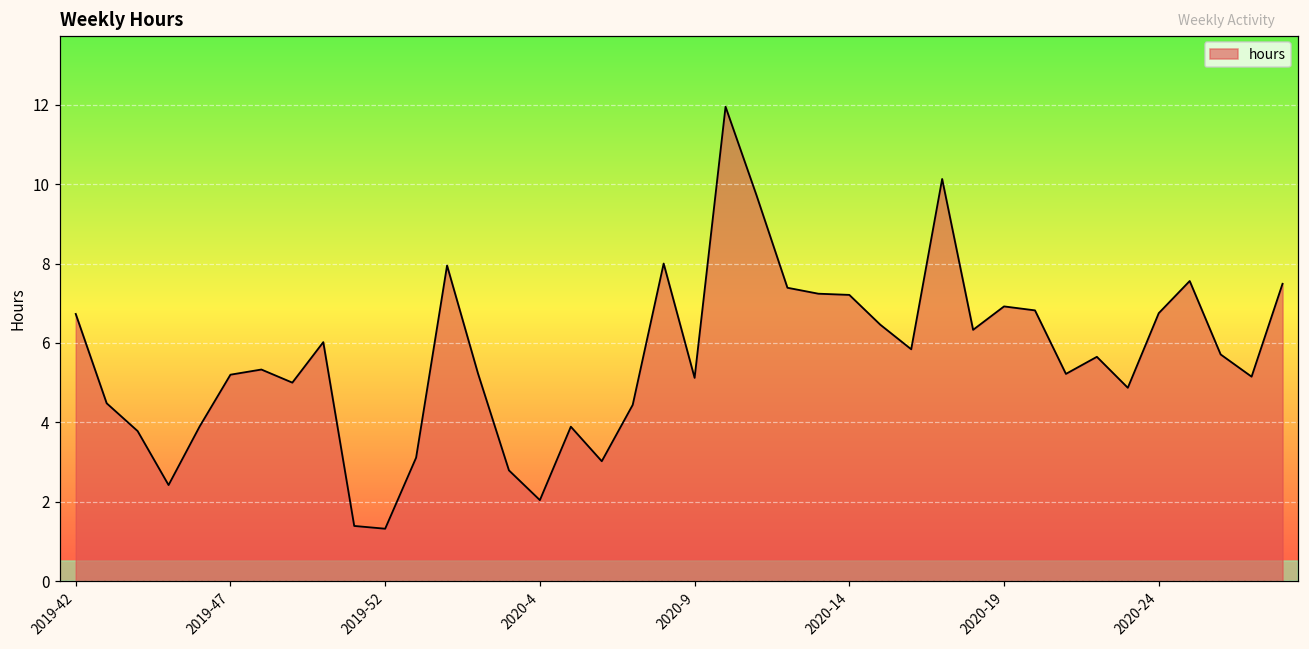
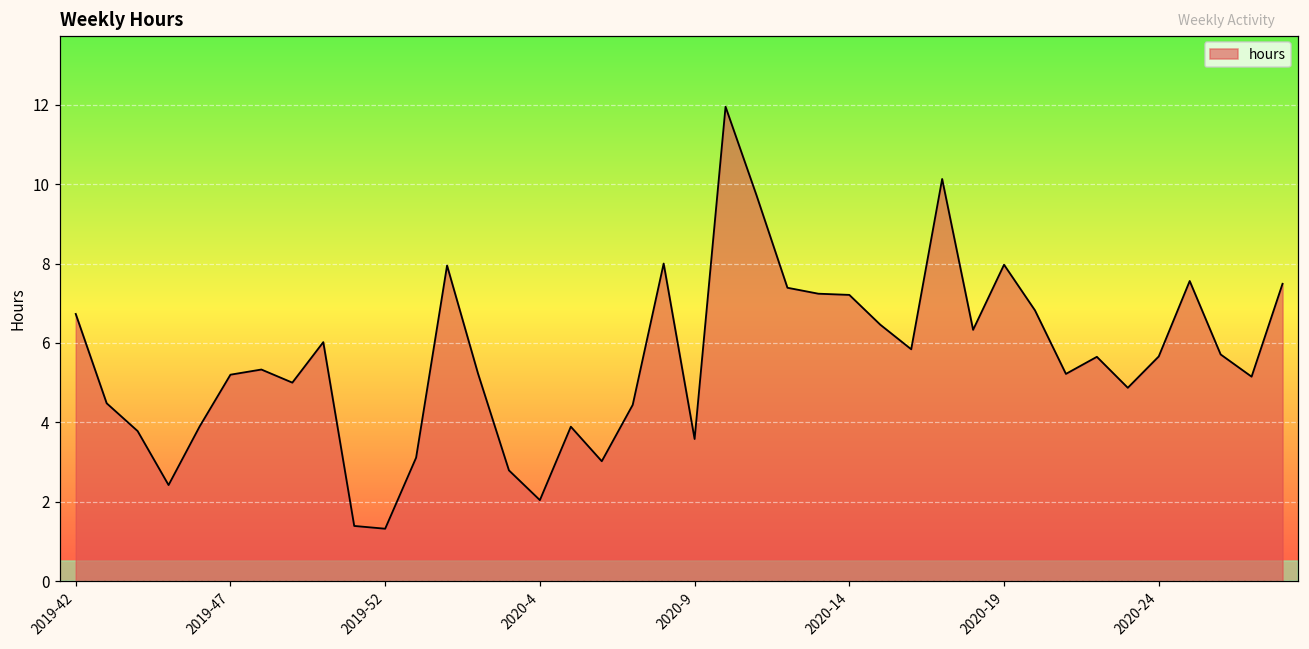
  {
    "2019-42": 6.7,
    "2019-47": 5.2,
    "2019-52": 1.3,
    "2020-4": 2.0,
-   "2020-9": 5.1,
+   "2020-9": 3.6,
    "2020-14": 7.2,
-   "2020-19": 6.9,
-   "2020-24": 6.8
+   "2020-19": 8.0,
+   "2020-24": 5.7
  }
